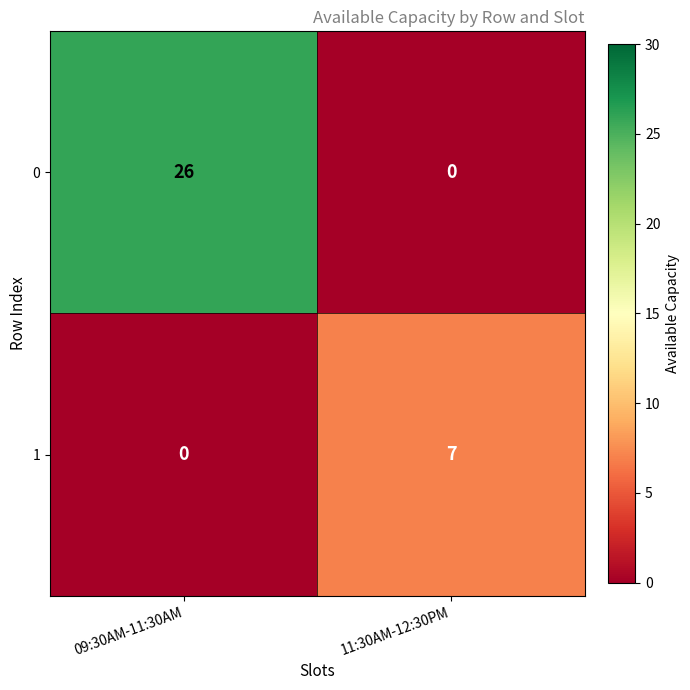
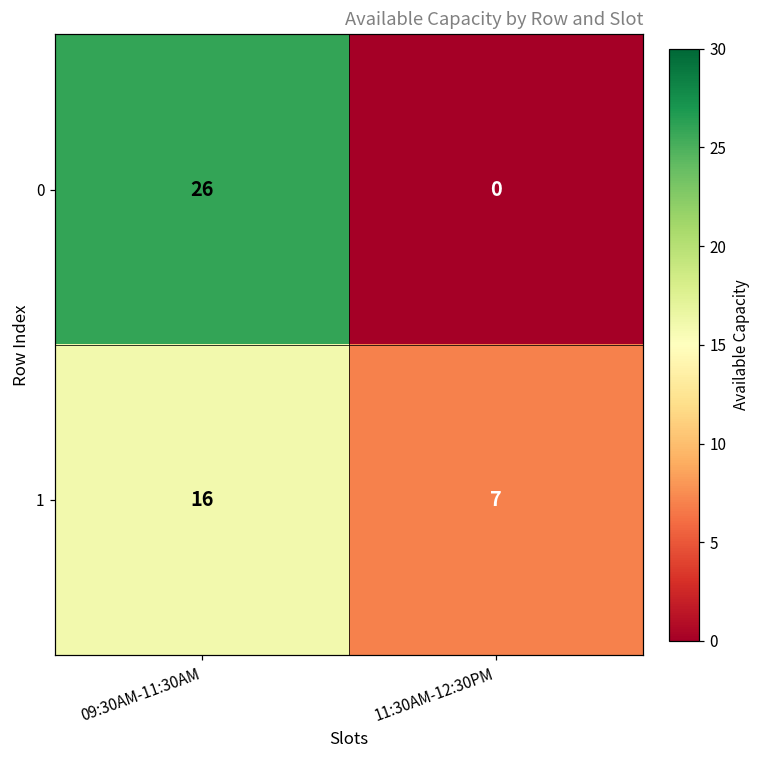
  {
    "0": {
      "09:30AM-11:30AM": 26,
      "11:30AM-12:30PM": 0
    },
    "1": {
-     "09:30AM-11:30AM": 0,
+     "09:30AM-11:30AM": 16,
      "11:30AM-12:30PM": 7
    }
  }
